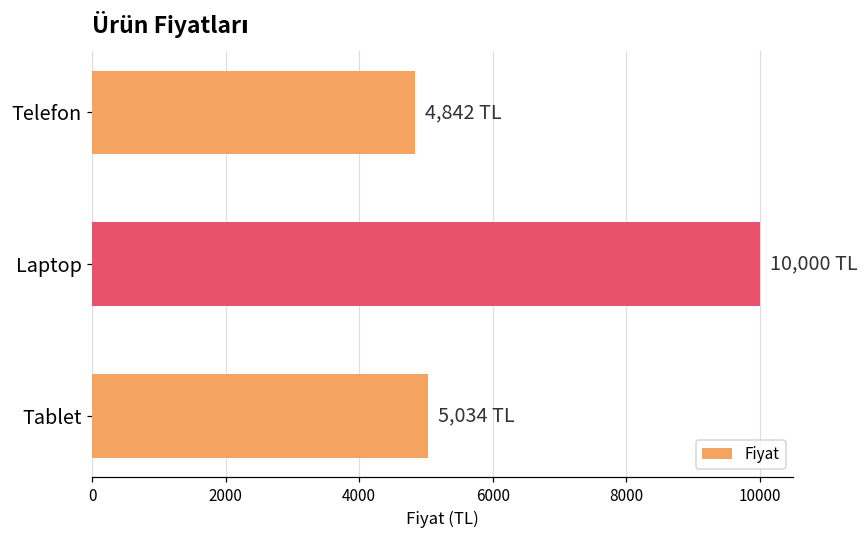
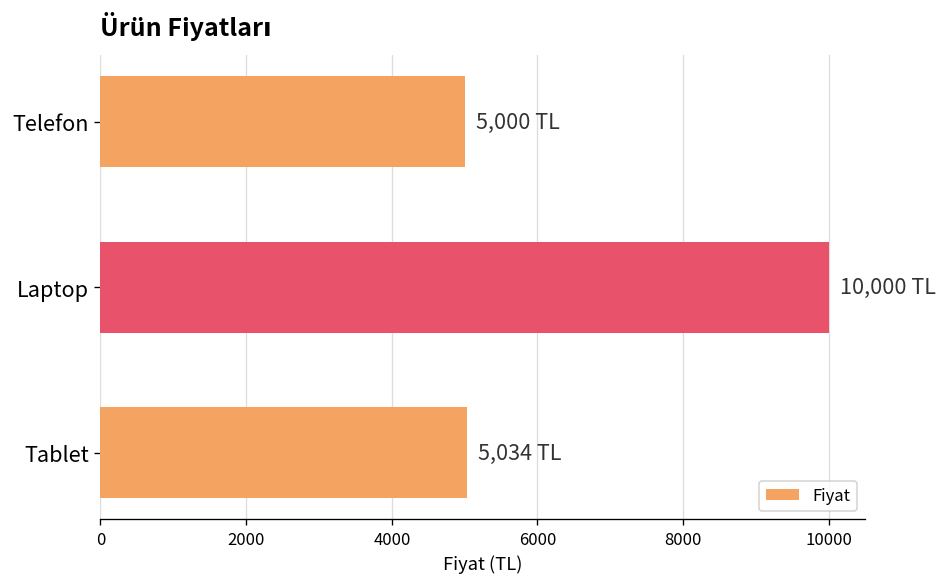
  {
-   "Telefon": "4,842",
+   "Telefon": "5,000",
    "Laptop": "10,000",
    "Tablet": "5,034"
  }
